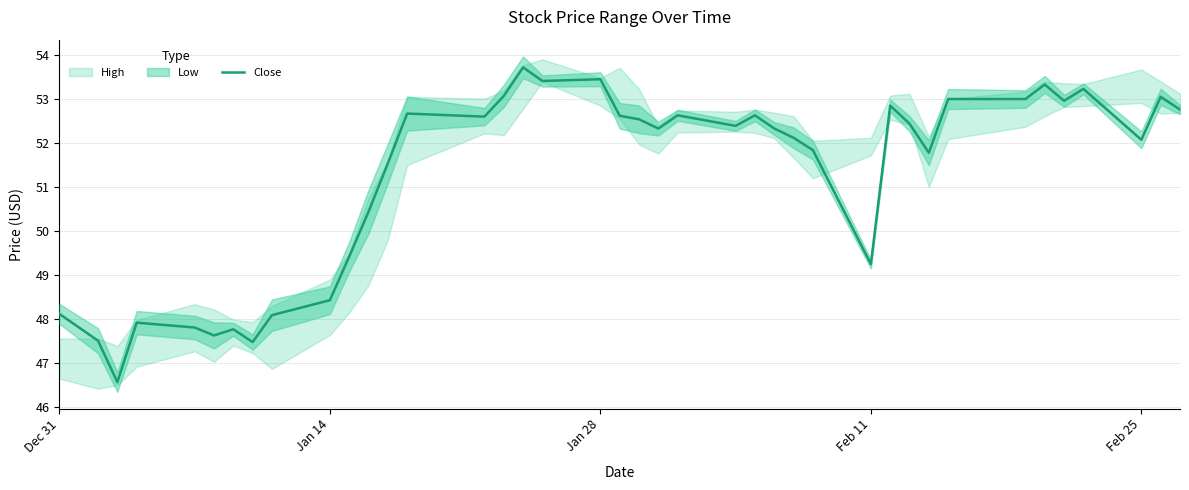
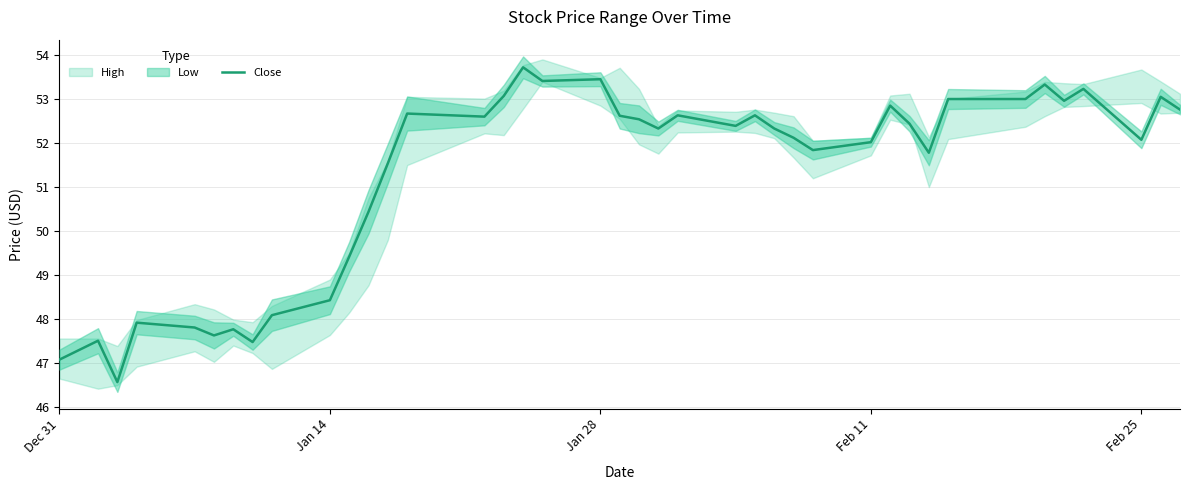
  {
    "Close": {
-     "Dec 31": 48.1,
+     "Dec 31": 47.1,
      "Jan 14": 48.4,
-     "Feb 11": 49.2,
+     "Feb 11": 52.0,
      "Feb 25": 52.1
    }
  }
